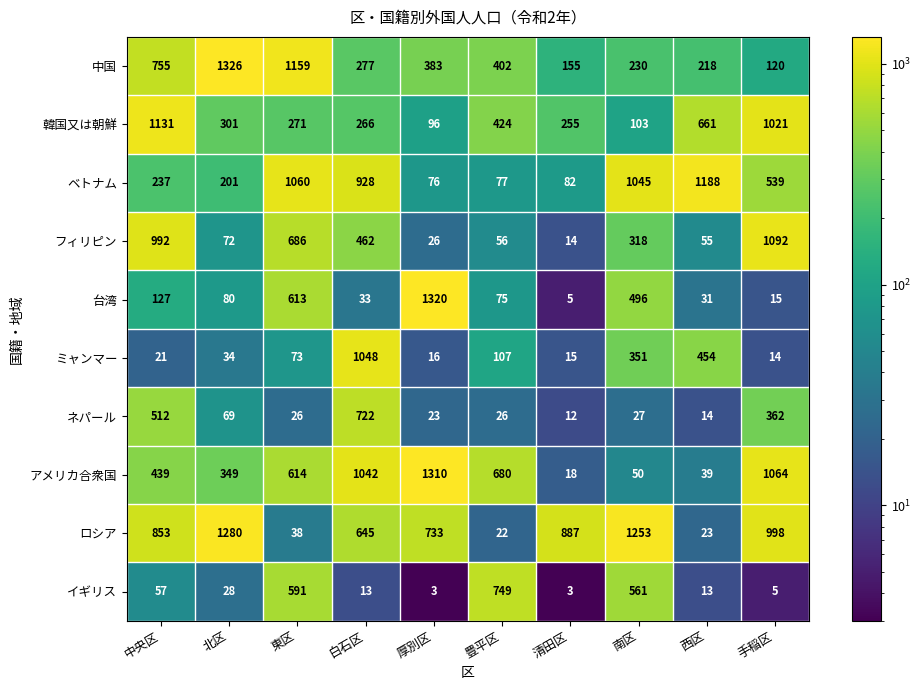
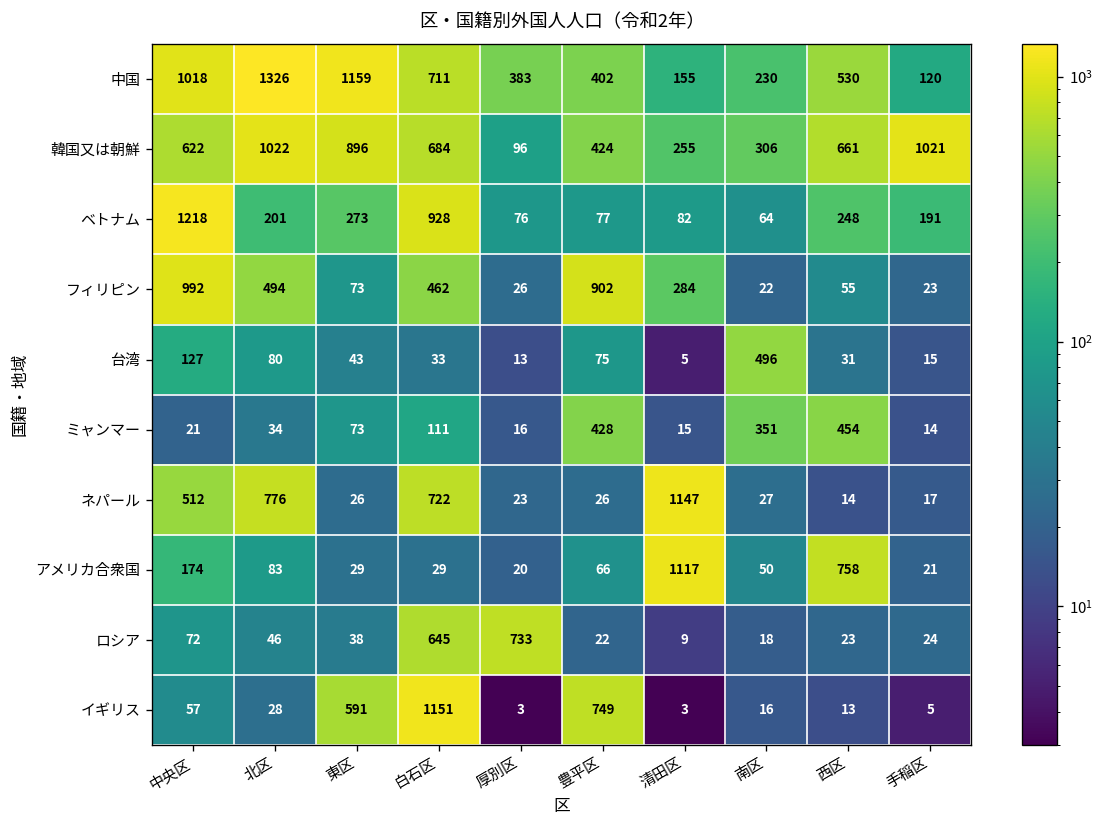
  {
    "中国": {
-     "中央区": 755,
+     "中央区": 1018,
      "北区": 1326,
      "東区": 1159,
-     "白石区": 277,
+     "白石区": 711,
      "厚別区": 383,
      "豊平区": 402,
      "清田区": 155,
      "南区": 230,
-     "西区": 218,
+     "西区": 530,
      "手稲区": 120
    },
    "韓国又は朝鮮": {
-     "中央区": 1131,
-     "北区": 301,
-     "東区": 271,
-     "白石区": 266,
+     "中央区": 622,
+     "北区": 1022,
+     "東区": 896,
+     "白石区": 684,
      "厚別区": 96,
      "豊平区": 424,
      "清田区": 255,
-     "南区": 103,
+     "南区": 306,
      "西区": 661,
      "手稲区": 1021
    },
    "ベトナム": {
-     "中央区": 237,
+     "中央区": 1218,
      "北区": 201,
-     "東区": 1060,
+     "東区": 273,
      "白石区": 928,
      "厚別区": 76,
      "豊平区": 77,
      "清田区": 82,
-     "南区": 1045,
-     "西区": 1188,
-     "手稲区": 539
+     "南区": 64,
+     "西区": 248,
+     "手稲区": 191
    },
    "フィリピン": {
      "中央区": 992,
-     "北区": 72,
-     "東区": 686,
+     "北区": 494,
+     "東区": 73,
      "白石区": 462,
      "厚別区": 26,
-     "豊平区": 56,
-     "清田区": 14,
-     "南区": 318,
+     "豊平区": 902,
+     "清田区": 284,
+     "南区": 22,
      "西区": 55,
-     "手稲区": 1092
+     "手稲区": 23
    },
    "台湾": {
      "中央区": 127,
      "北区": 80,
-     "東区": 613,
+     "東区": 43,
      "白石区": 33,
-     "厚別区": 1320,
+     "厚別区": 13,
      "豊平区": 75,
      "清田区": 5,
      "南区": 496,
      "西区": 31,
      "手稲区": 15
    },
    "ミャンマー": {
      "中央区": 21,
      "北区": 34,
      "東区": 73,
-     "白石区": 1048,
+     "白石区": 111,
      "厚別区": 16,
-     "豊平区": 107,
+     "豊平区": 428,
      "清田区": 15,
      "南区": 351,
      "西区": 454,
      "手稲区": 14
    },
    "ネパール": {
      "中央区": 512,
-     "北区": 69,
+     "北区": 776,
      "東区": 26,
      "白石区": 722,
      "厚別区": 23,
      "豊平区": 26,
-     "清田区": 12,
+     "清田区": 1147,
      "南区": 27,
      "西区": 14,
-     "手稲区": 362
+     "手稲区": 17
    },
    "アメリカ合衆国": {
-     "中央区": 439,
-     "北区": 349,
-     "東区": 614,
-     "白石区": 1042,
-     "厚別区": 1310,
-     "豊平区": 680,
-     "清田区": 18,
+     "中央区": 174,
+     "北区": 83,
+     "東区": 29,
+     "白石区": 29,
+     "厚別区": 20,
+     "豊平区": 66,
+     "清田区": 1117,
      "南区": 50,
-     "西区": 39,
-     "手稲区": 1064
+     "西区": 758,
+     "手稲区": 21
    },
    "ロシア": {
-     "中央区": 853,
-     "北区": 1280,
+     "中央区": 72,
+     "北区": 46,
      "東区": 38,
      "白石区": 645,
      "厚別区": 733,
      "豊平区": 22,
-     "清田区": 887,
-     "南区": 1253,
+     "清田区": 9,
+     "南区": 18,
      "西区": 23,
-     "手稲区": 998
+     "手稲区": 24
    },
    "イギリス": {
      "中央区": 57,
      "北区": 28,
      "東区": 591,
-     "白石区": 13,
+     "白石区": 1151,
      "厚別区": 3,
      "豊平区": 749,
      "清田区": 3,
-     "南区": 561,
+     "南区": 16,
      "西区": 13,
      "手稲区": 5
    }
  }
